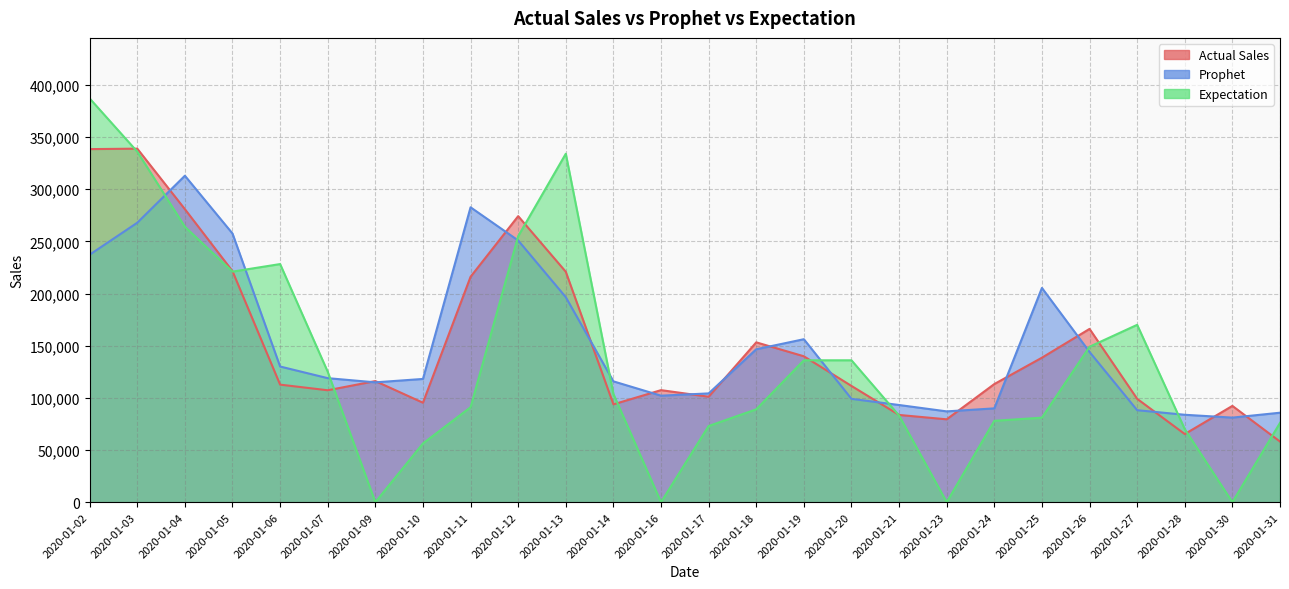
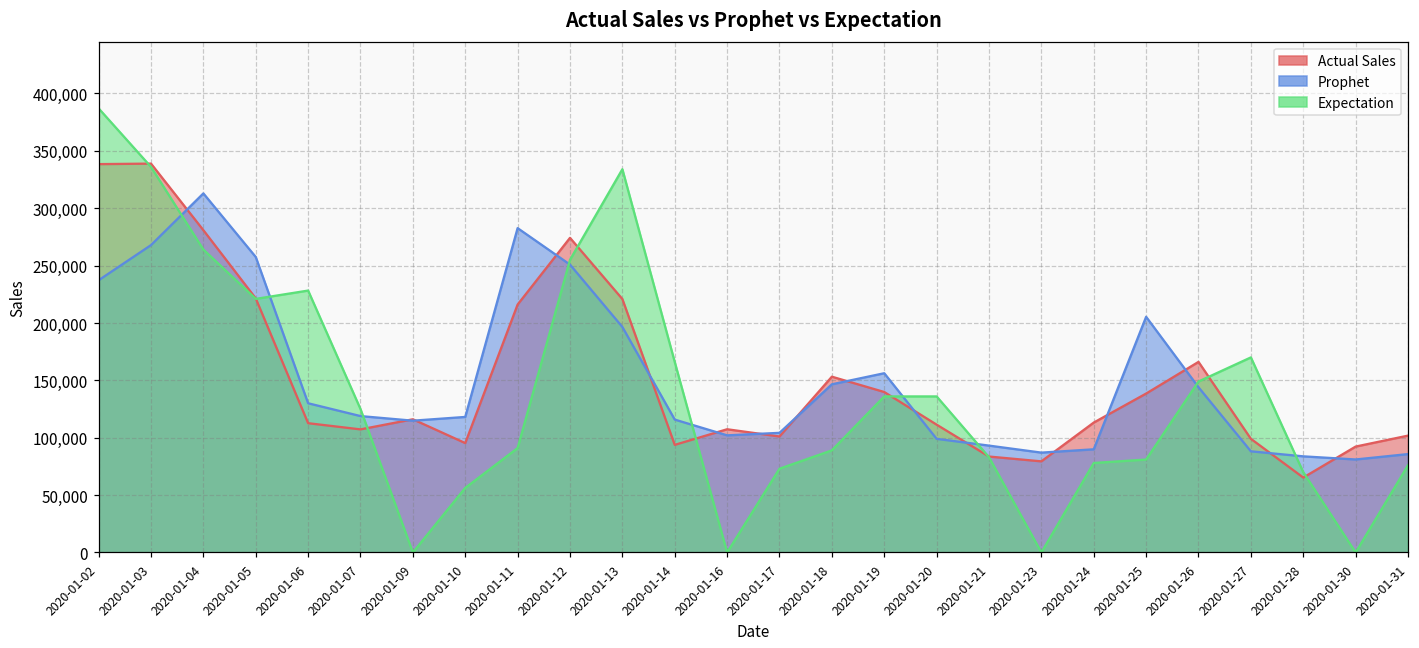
  {
    "Actual Sales": {
      "2020-01-02": "338,000",
      "2020-01-03": "339,000",
      "2020-01-04": "281,000",
      "2020-01-06": "113,000",
      "2020-01-07": "107,000",
      "2020-01-10": "95,000",
      "2020-01-11": "216,000",
      "2020-01-12": "274,000",
      "2020-01-13": "221,000",
      "2020-01-14": "94,000",
      "2020-01-16": "107,000",
      "2020-01-17": "101,000",
      "2020-01-18": "153,000",
      "2020-01-19": "140,000",
      "2020-01-20": "111,000",
      "2020-01-23": "79,000",
      "2020-01-24": "113,000",
      "2020-01-25": "138,000",
      "2020-01-26": "166,000",
      "2020-01-27": "99,000",
      "2020-01-28": "65,000",
      "2020-01-30": "92,000",
-     "2020-01-31": "58,000"
+     "2020-01-31": "102,000"
    },
    "Prophet": {
      "2020-01-02": "237,000",
      "2020-01-03": "268,000",
      "2020-01-04": "313,000",
      "2020-01-05": "258,000",
      "2020-01-06": "130,000",
      "2020-01-07": "119,000",
      "2020-01-10": "118,000",
      "2020-01-11": "283,000",
      "2020-01-12": "251,000",
      "2020-01-13": "197,000",
      "2020-01-14": "116,000",
      "2020-01-16": "102,000",
      "2020-01-17": "104,000",
      "2020-01-18": "147,000",
      "2020-01-19": "156,000",
      "2020-01-20": "99,000",
      "2020-01-21": "93,000",
      "2020-01-23": "87,000",
      "2020-01-24": "90,000",
      "2020-01-25": "205,000",
      "2020-01-26": "144,000",
      "2020-01-27": "88,000",
      "2020-01-28": "84,000",
      "2020-01-30": "81,000",
      "2020-01-31": "86,000"
    },
    "Expectation": {
      "2020-01-02": "387,000",
      "2020-01-03": "336,000",
      "2020-01-04": "264,000",
      "2020-01-06": "228,000",
      "2020-01-07": "125,000",
      "2020-01-09": "0",
      "2020-01-10": "56,000",
      "2020-01-11": "91,000",
      "2020-01-12": "255,000",
      "2020-01-13": "334,000",
-     "2020-01-14": "104,000",
+     "2020-01-14": "166,000",
      "2020-01-16": "0",
      "2020-01-17": "73,000",
      "2020-01-18": "89,000",
      "2020-01-19": "136,000",
      "2020-01-20": "136,000",
      "2020-01-23": "0",
      "2020-01-24": "78,000",
      "2020-01-25": "81,000",
      "2020-01-26": "149,000",
      "2020-01-27": "170,000",
      "2020-01-28": "70,000",
      "2020-01-30": "0",
      "2020-01-31": "76,000"
    }
  }
